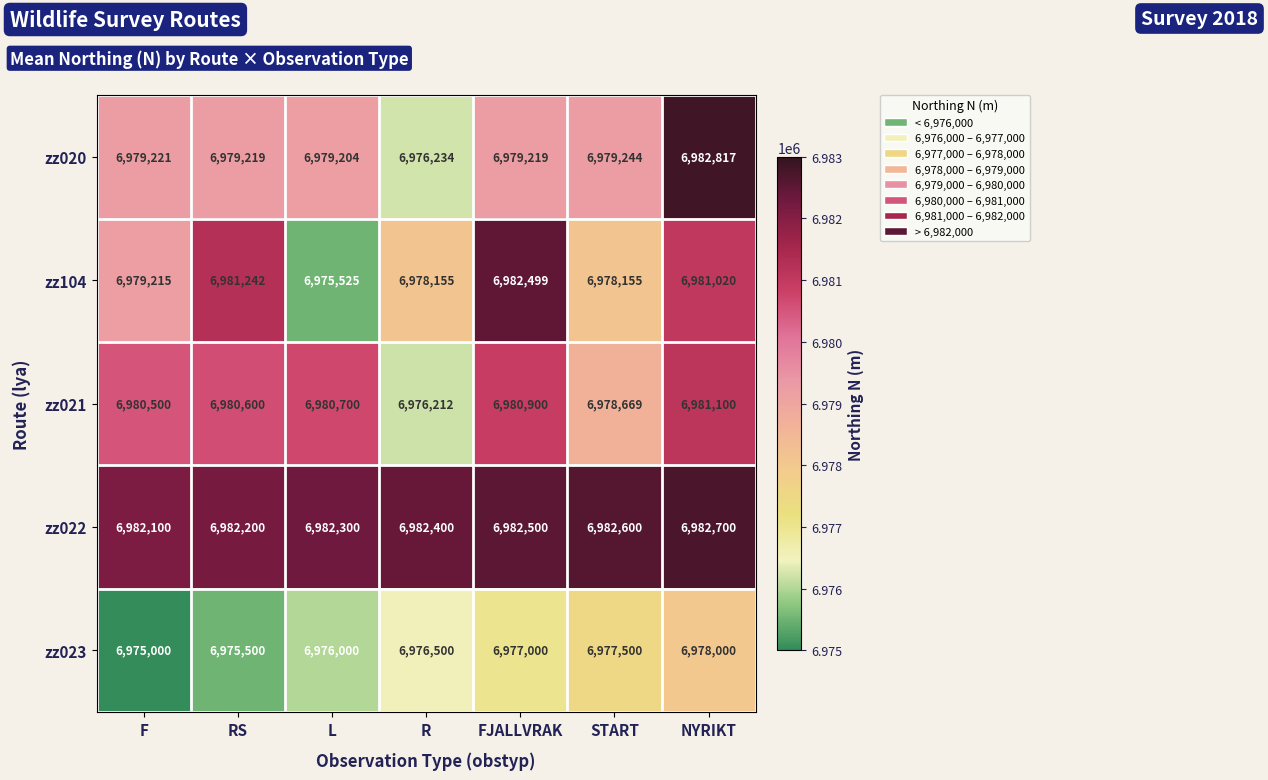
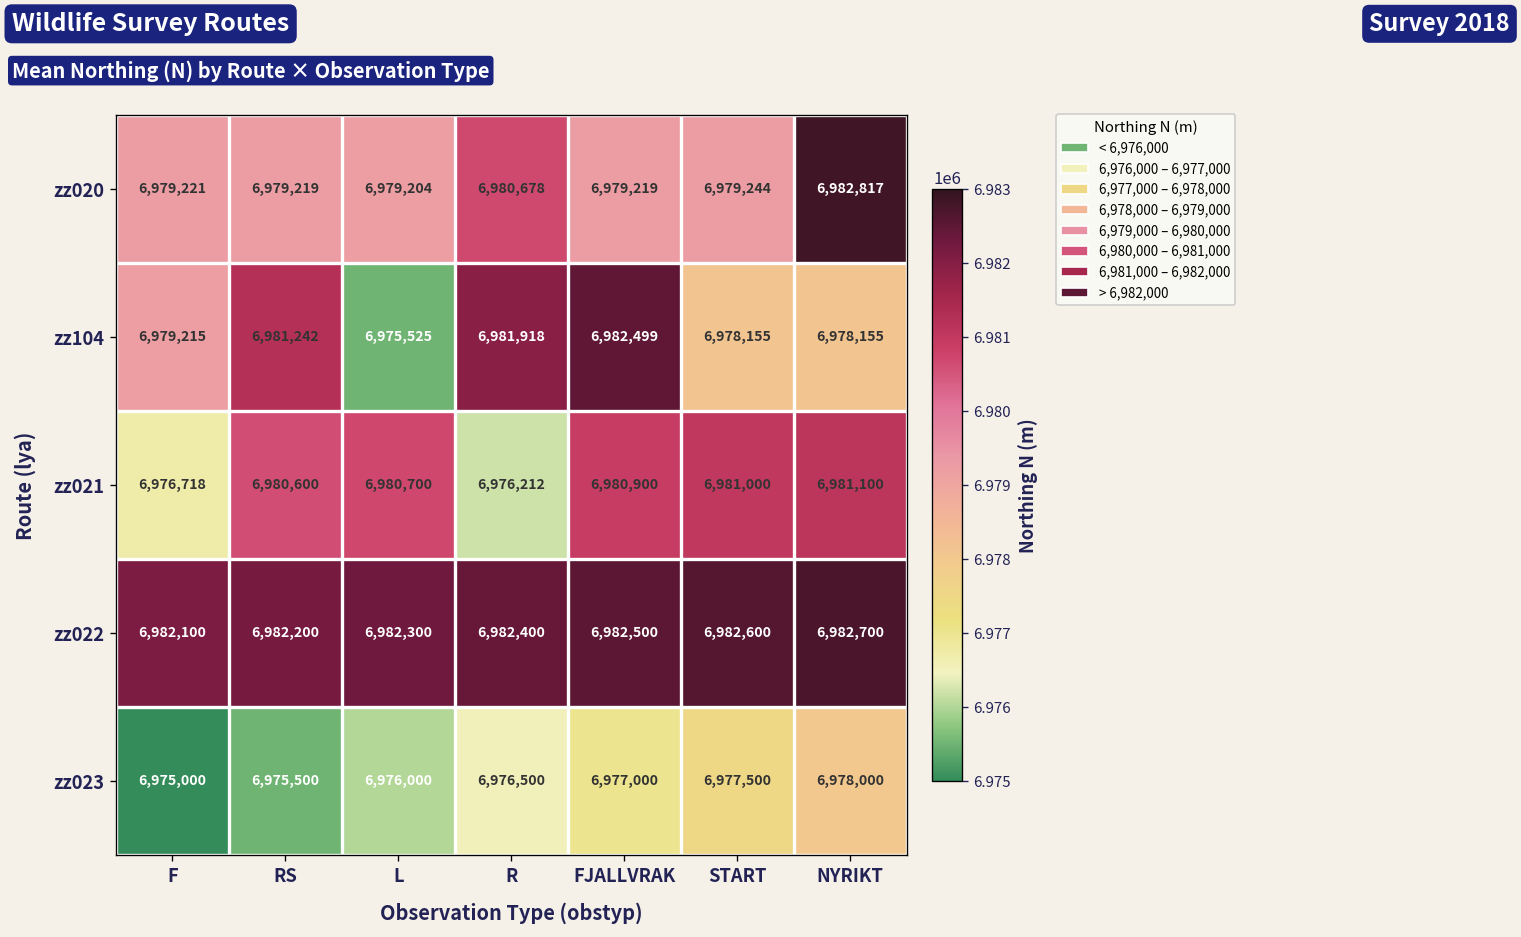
  {
    "zz020": {
      "F": "6,979,221",
      "RS": "6,979,219",
      "L": "6,979,204",
-     "R": "6,976,234",
+     "R": "6,980,678",
      "FJALLVRAK": "6,979,219",
      "START": "6,979,244",
      "NYRIKT": "6,982,817"
    },
    "zz104": {
      "F": "6,979,215",
      "RS": "6,981,242",
      "L": "6,975,525",
-     "R": "6,978,155",
+     "R": "6,981,918",
      "FJALLVRAK": "6,982,499",
      "START": "6,978,155",
-     "NYRIKT": "6,981,020"
+     "NYRIKT": "6,978,155"
    },
    "zz021": {
-     "F": "6,980,500",
+     "F": "6,976,718",
      "RS": "6,980,600",
      "L": "6,980,700",
      "R": "6,976,212",
      "FJALLVRAK": "6,980,900",
-     "START": "6,978,669",
+     "START": "6,981,000",
      "NYRIKT": "6,981,100"
    },
    "zz022": {
      "F": "6,982,100",
      "RS": "6,982,200",
      "L": "6,982,300",
      "R": "6,982,400",
      "FJALLVRAK": "6,982,500",
      "START": "6,982,600",
      "NYRIKT": "6,982,700"
    },
    "zz023": {
      "F": "6,975,000",
      "RS": "6,975,500",
      "L": "6,976,000",
      "R": "6,976,500",
      "FJALLVRAK": "6,977,000",
      "START": "6,977,500",
      "NYRIKT": "6,978,000"
    }
  }
